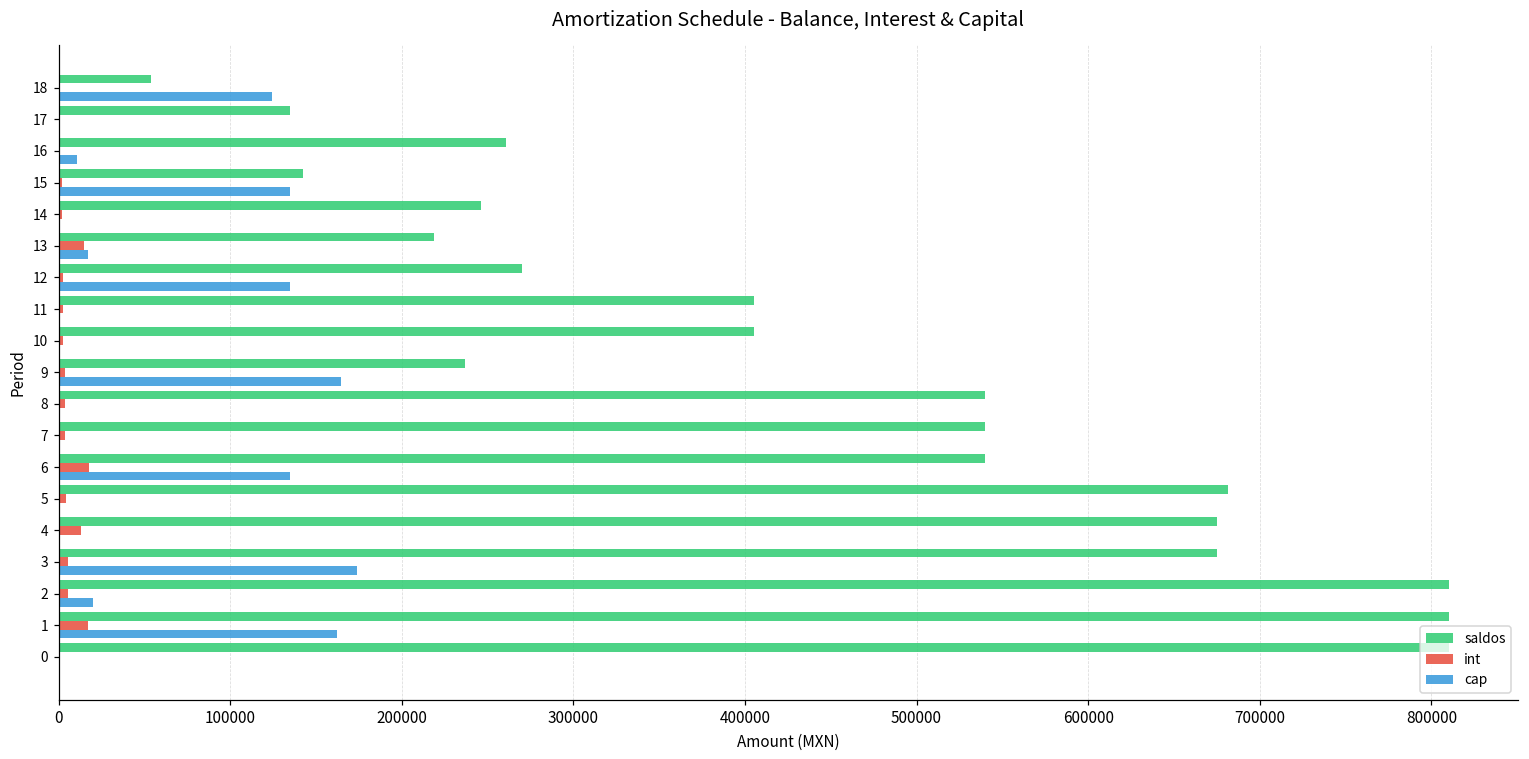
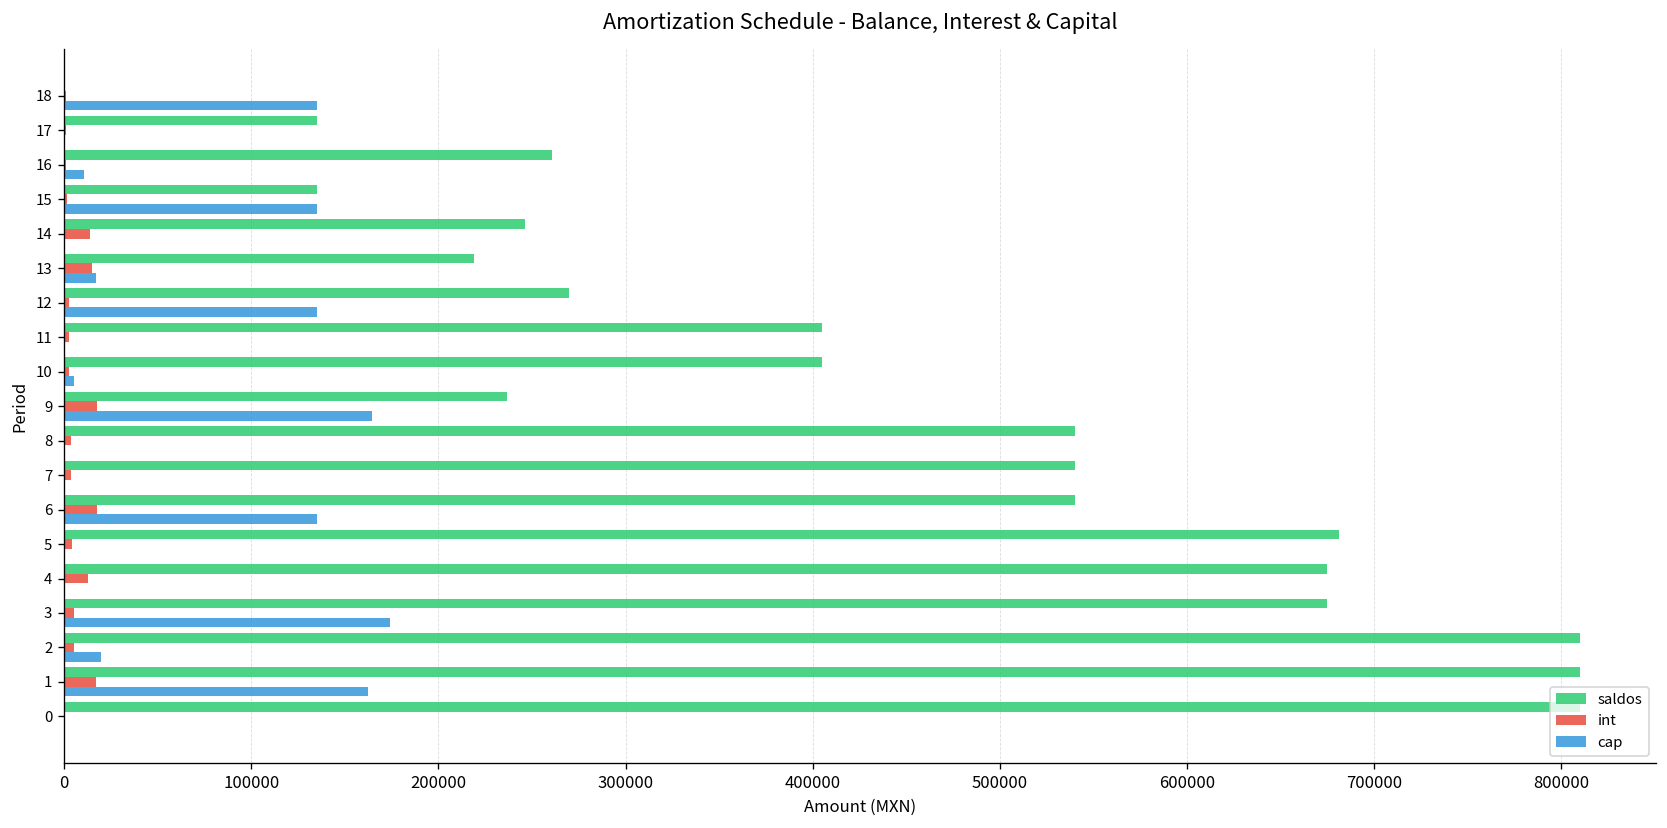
  {
    "saldos": {
-     "18": 54000,
+     "18": 0,
      "17": 135000,
      "16": 261000,
-     "15": 142000,
+     "15": 135000,
      "14": 246000,
      "13": 219000,
      "12": 270000,
      "11": 405000,
      "10": 405000,
      "9": 237000,
      "8": 540000,
      "7": 540000,
      "6": 540000,
      "5": 681000,
      "4": 675000,
      "3": 675000,
      "2": 810000,
      "1": 810000
    },
    "int": {
      "15": 2000,
-     "14": 2000,
+     "14": 14000,
      "13": 15000,
      "12": 3000,
      "11": 3000,
      "10": 3000,
-     "9": 4000,
+     "9": 18000,
      "8": 4000,
      "7": 4000,
      "6": 18000,
      "5": 5000,
      "4": 13000,
      "3": 5000,
      "2": 5000,
      "1": 17000,
      "0": 0
    },
    "cap": {
-     "18": 125000,
+     "18": 135000,
      "17": 0,
      "16": 11000,
      "15": 135000,
      "14": 0,
      "13": 17000,
      "12": 135000,
      "11": 0,
-     "10": 0,
+     "10": 6000,
      "9": 165000,
      "8": 0,
      "7": 0,
      "6": 135000,
      "5": 0,
      "4": 0,
      "3": 174000,
      "2": 20000,
      "1": 162000,
      "0": 0
    }
  }
